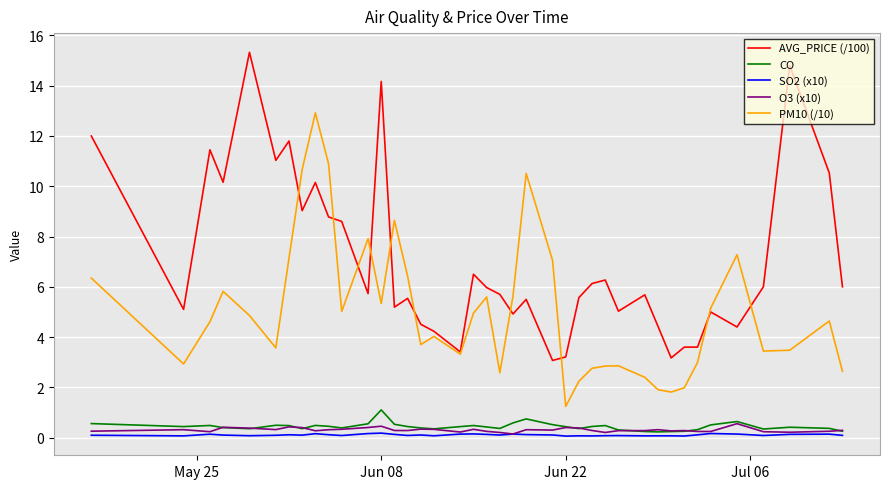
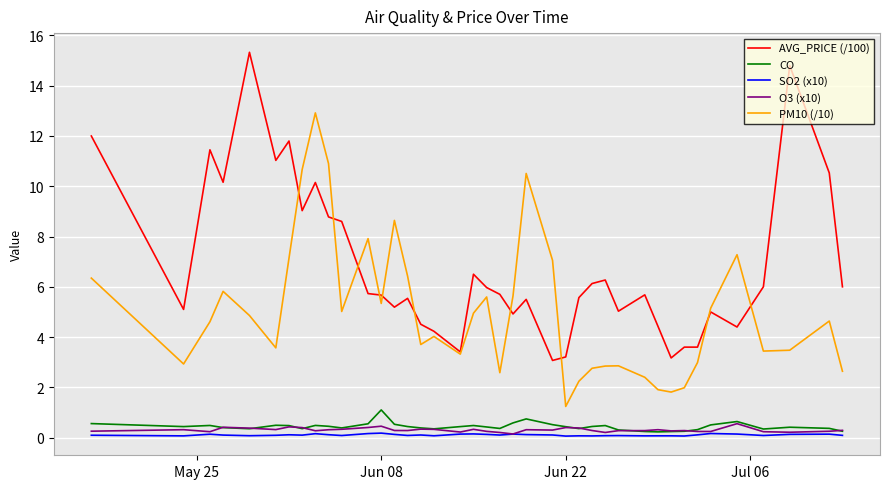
  {
    "AVG_PRICE (/100)": {
-     "Jun 08": 14.2,
+     "Jun 08": 5.7,
      "Jun 22": 3.2
    },
    "CO": {
      "Jun 08": 1.1
    },
    "SO2 (x10)": {
      "Jun 08": 0.2,
      "Jun 22": 0.1
    },
    "O3 (x10)": {
      "Jun 08": 0.5
    },
    "PM10 (/10)": {
      "Jun 08": 5.3,
      "Jun 22": 1.2
    }
  }
